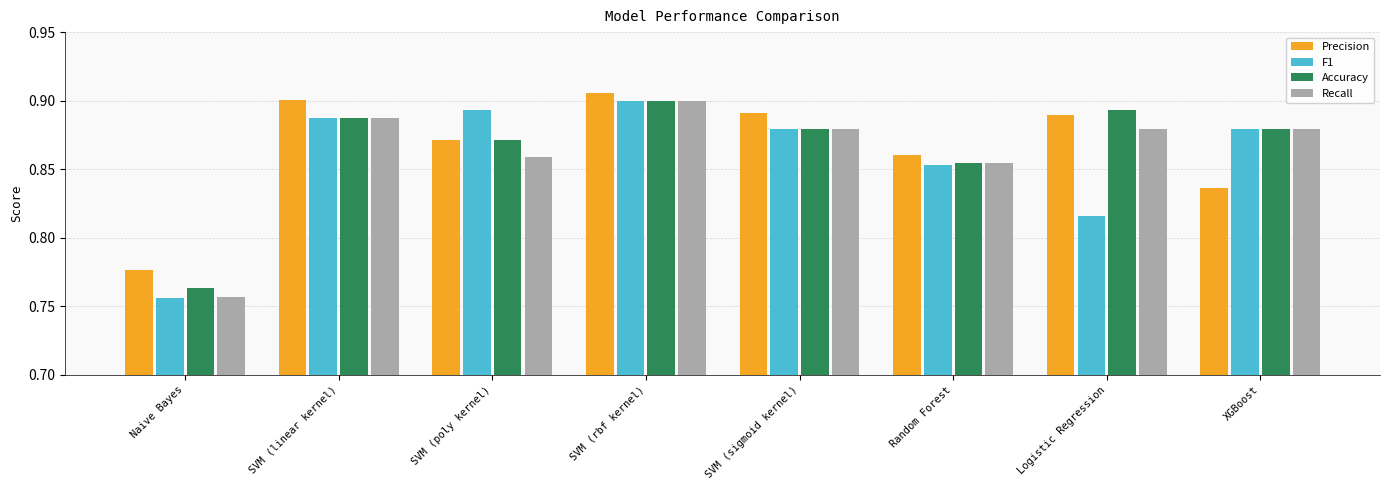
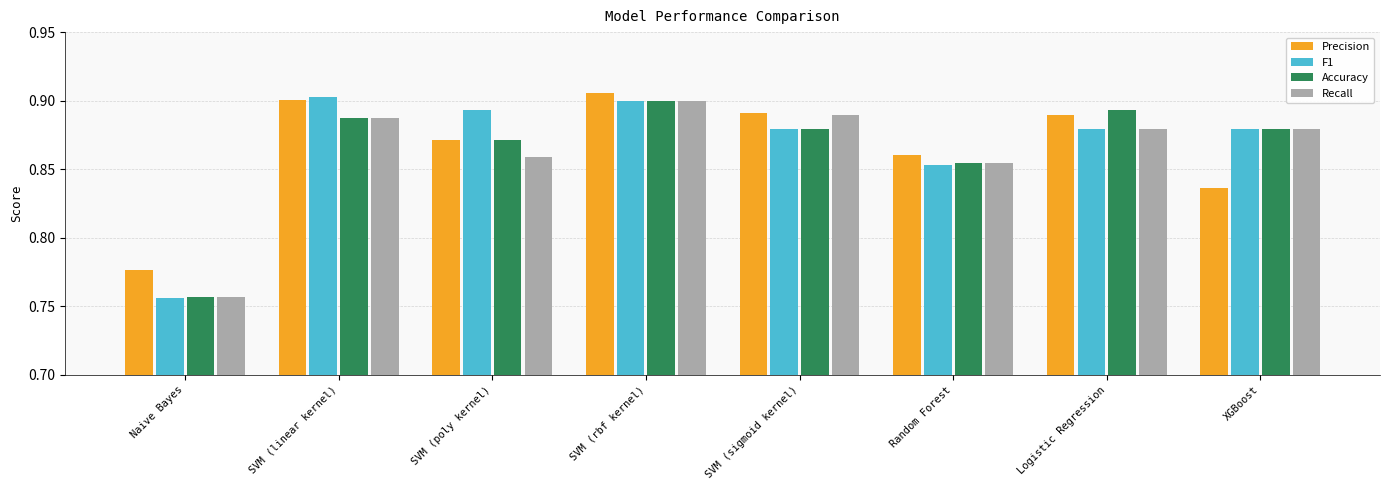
  {
    "Precision": {
      "Naive Bayes": 0.776,
      "SVM (linear kernel)": 0.900,
      "SVM (poly kernel)": 0.872,
      "SVM (rbf kernel)": 0.906,
      "SVM (sigmoid kernel)": 0.891,
      "Random Forest": 0.860,
      "Logistic Regression": 0.890,
      "XGBoost": 0.836
    },
    "F1": {
      "Naive Bayes": 0.756,
-     "SVM (linear kernel)": 0.888,
+     "SVM (linear kernel)": 0.903,
      "SVM (poly kernel)": 0.893,
      "SVM (rbf kernel)": 0.900,
      "SVM (sigmoid kernel)": 0.880,
      "Random Forest": 0.853,
-     "Logistic Regression": 0.816,
+     "Logistic Regression": 0.880,
      "XGBoost": 0.880
    },
    "Accuracy": {
-     "Naive Bayes": 0.763,
+     "Naive Bayes": 0.757,
      "SVM (linear kernel)": 0.888,
      "SVM (poly kernel)": 0.871,
      "SVM (rbf kernel)": 0.900,
      "SVM (sigmoid kernel)": 0.879,
      "Random Forest": 0.855,
      "Logistic Regression": 0.893,
      "XGBoost": 0.879
    },
    "Recall": {
      "Naive Bayes": 0.757,
      "SVM (linear kernel)": 0.888,
      "SVM (poly kernel)": 0.859,
      "SVM (rbf kernel)": 0.900,
-     "SVM (sigmoid kernel)": 0.879,
+     "SVM (sigmoid kernel)": 0.890,
      "Random Forest": 0.855,
      "Logistic Regression": 0.879,
      "XGBoost": 0.879
    }
  }
